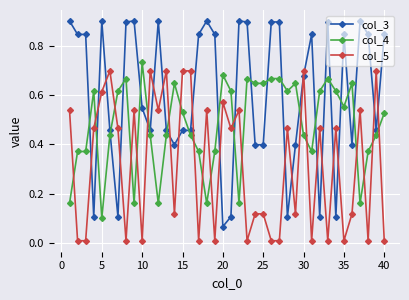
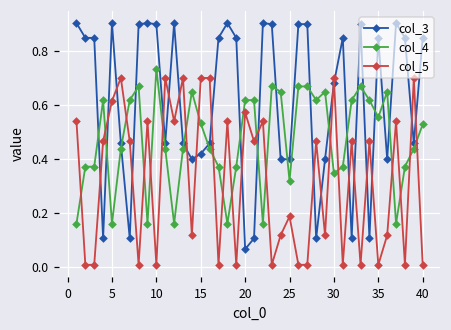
  {
    "col_3": {
      "5": 0.90,
-     "10": 0.55,
-     "15": 0.46,
+     "10": 0.90,
+     "15": 0.42,
      "20": 0.07,
      "25": 0.40,
      "30": 0.68
    },
    "col_4": {
-     "5": 0.10,
+     "5": 0.16,
      "10": 0.73,
      "15": 0.53,
-     "20": 0.68,
-     "25": 0.65,
-     "30": 0.44,
+     "20": 0.62,
+     "25": 0.32,
+     "30": 0.35,
      "35": 0.55,
      "40": 0.53
    },
    "col_5": {
      "5": 0.61,
      "10": 0.01,
      "15": 0.70,
      "20": 0.57,
-     "25": 0.12,
+     "25": 0.19,
      "30": 0.70,
      "35": 0.01,
      "40": 0.01
    }
  }
